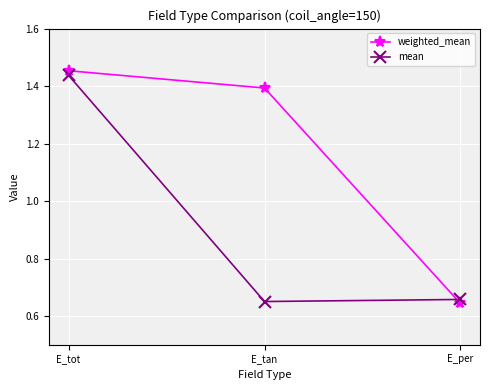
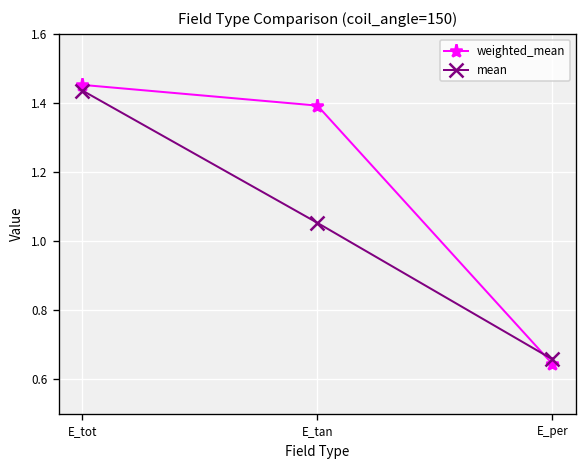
  {
    "weighted_mean": {
      "E_tot": 1.45,
      "E_tan": 1.39,
      "E_per": 0.64
    },
    "mean": {
      "E_tot": 1.44,
-     "E_tan": 0.65,
+     "E_tan": 1.05,
      "E_per": 0.66
    }
  }
